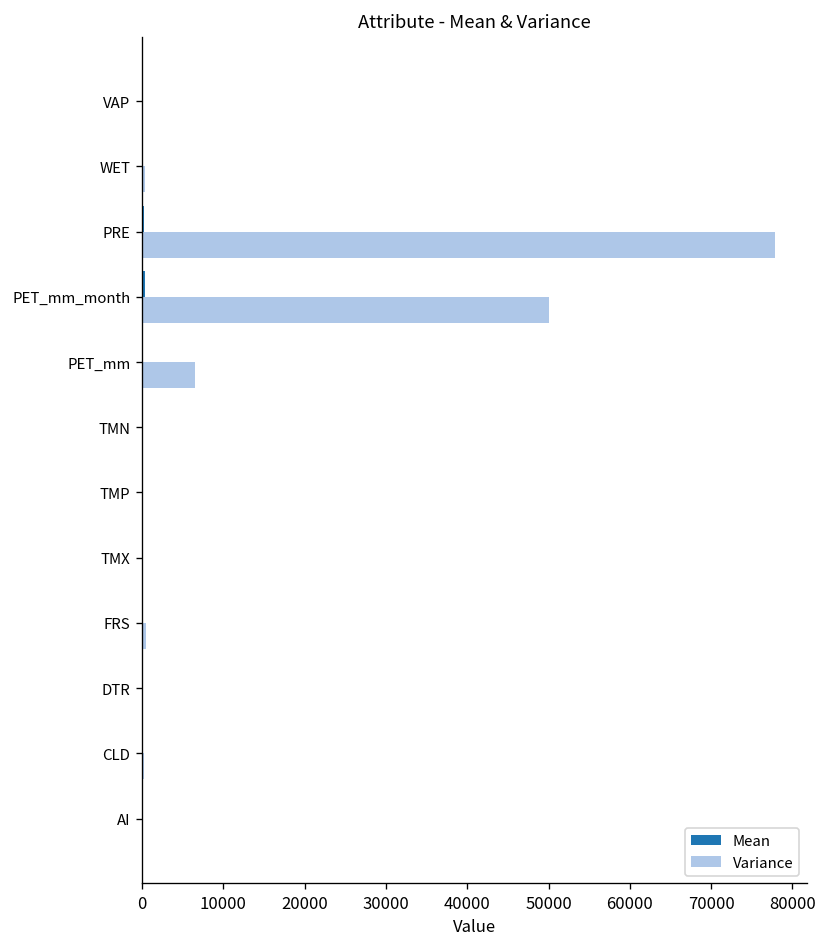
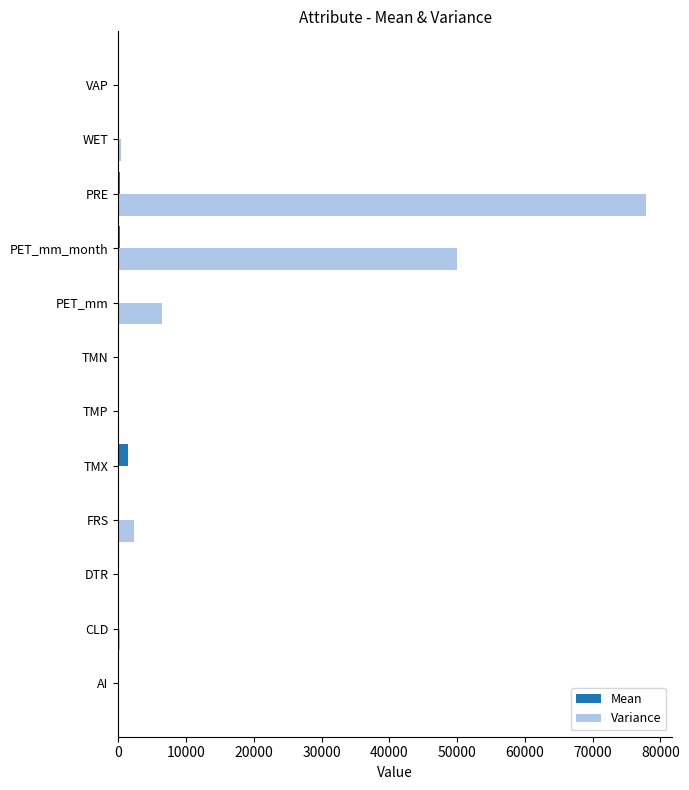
  {
    "Mean": {
-     "TMX": 0
+     "TMX": 1000
    },
    "Variance": {
      "PRE": 78000,
      "PET_mm_month": 50000,
      "PET_mm": 7000,
-     "FRS": 0
+     "FRS": 2000
    }
  }
